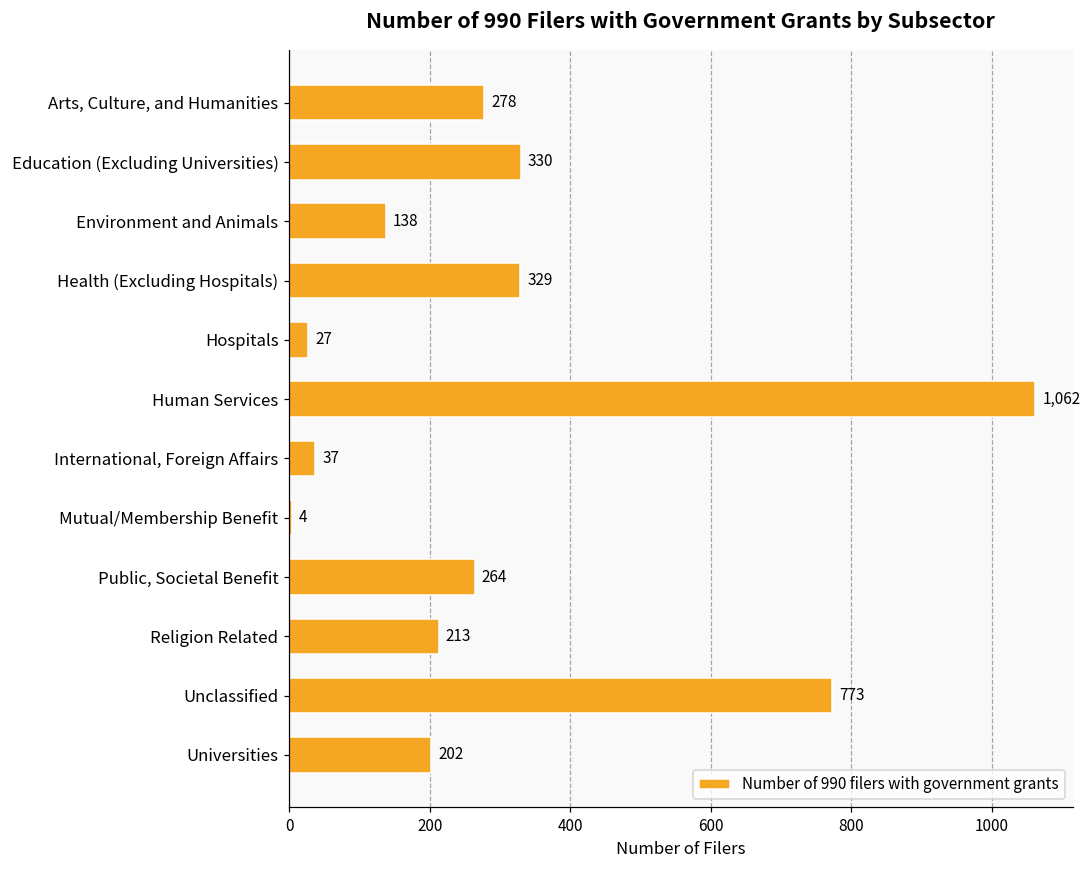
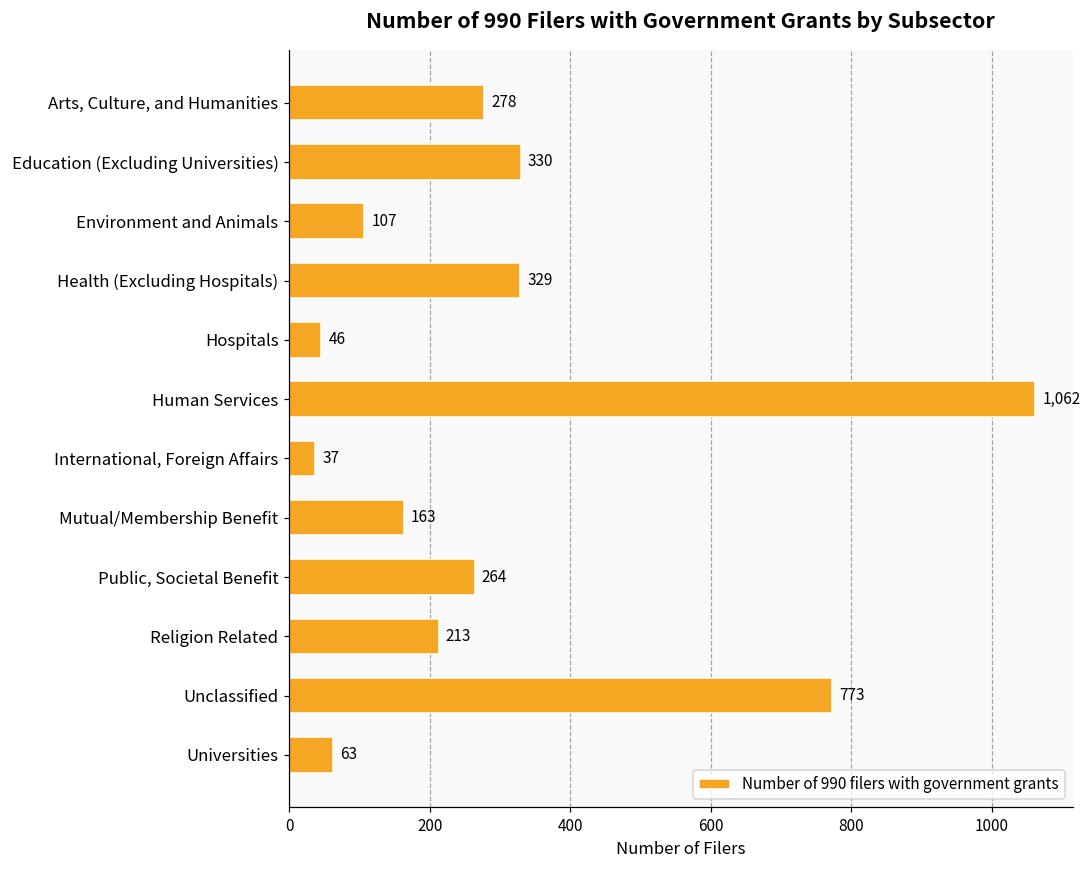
  {
    "Arts, Culture, and Humanities": "278",
    "Education (Excluding Universities)": "330",
-   "Environment and Animals": "138",
+   "Environment and Animals": "107",
    "Health (Excluding Hospitals)": "329",
-   "Hospitals": "27",
+   "Hospitals": "46",
    "Human Services": "1,062",
    "International, Foreign Affairs": "37",
-   "Mutual/Membership Benefit": "4",
+   "Mutual/Membership Benefit": "163",
    "Public, Societal Benefit": "264",
    "Religion Related": "213",
    "Unclassified": "773",
-   "Universities": "202"
+   "Universities": "63"
  }
